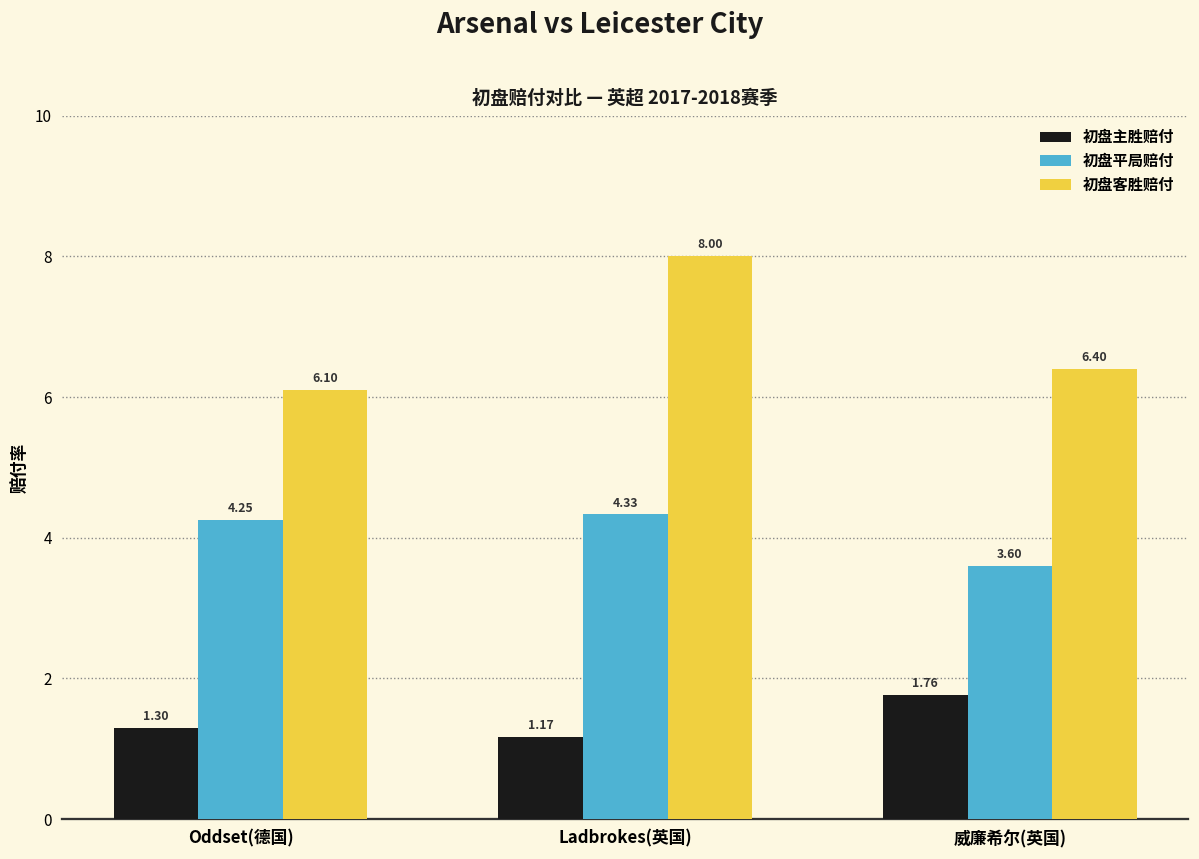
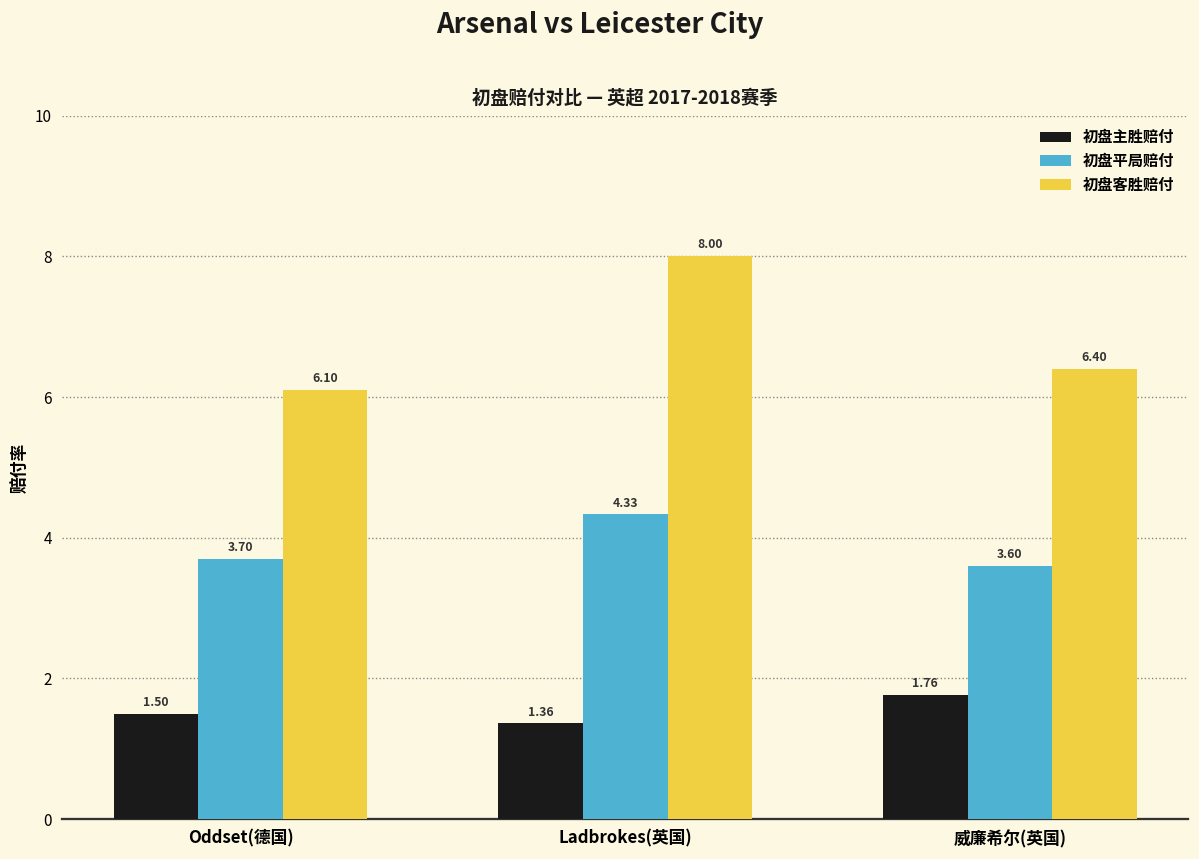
  {
    "初盘主胜赔付": {
-     "Oddset(德国)": 1.30,
-     "Ladbrokes(英国)": 1.17,
+     "Oddset(德国)": 1.50,
+     "Ladbrokes(英国)": 1.36,
      "威廉希尔(英国)": 1.76
    },
    "初盘平局赔付": {
-     "Oddset(德国)": 4.25,
+     "Oddset(德国)": 3.70,
      "Ladbrokes(英国)": 4.33,
      "威廉希尔(英国)": 3.60
    },
    "初盘客胜赔付": {
      "Oddset(德国)": 6.10,
      "Ladbrokes(英国)": 8.00,
      "威廉希尔(英国)": 6.40
    }
  }
